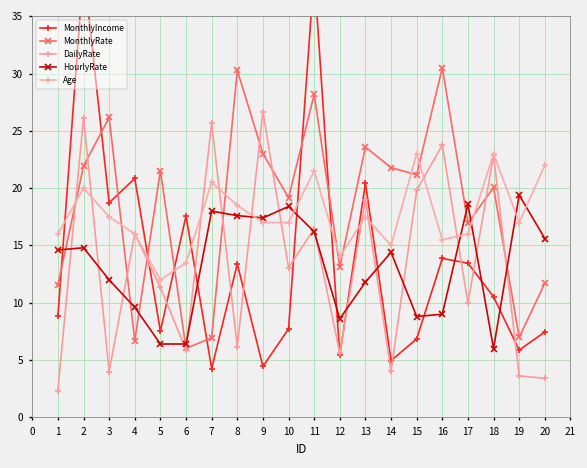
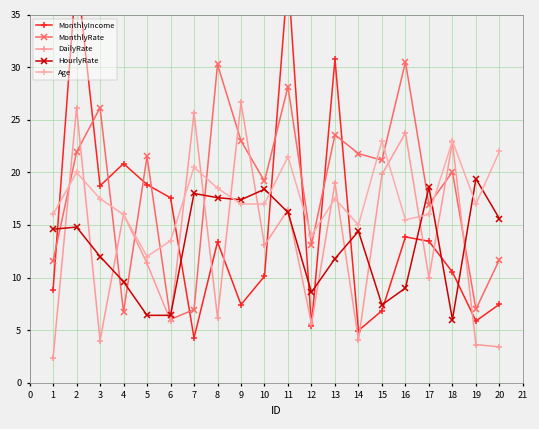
  {
    "MonthlyIncome": {
      "1": 9,
      "3": 19,
      "4": 21,
-     "5": 8,
+     "5": 19,
      "6": 18,
      "7": 4,
      "8": 13,
-     "9": 4,
-     "10": 8,
-     "13": 20,
+     "9": 7,
+     "10": 10,
+     "13": 31,
      "14": 5,
      "15": 7,
      "16": 14,
      "17": 13,
      "18": 11,
      "19": 6,
      "20": 7
    },
    "MonthlyRate": {
      "1": 12,
      "2": 22,
      "3": 26,
      "4": 7,
      "5": 22,
      "7": 7,
      "8": 30,
      "9": 23,
      "10": 19,
      "11": 28,
      "12": 13,
      "13": 24,
      "14": 22,
      "15": 21,
      "16": 31,
      "17": 17,
      "18": 20,
      "19": 7,
      "20": 12
    },
    "HourlyRate": {
      "1": 15,
      "2": 15,
      "3": 12,
      "4": 10,
      "5": 6,
      "6": 6,
      "7": 18,
      "8": 18,
      "9": 17,
      "10": 18,
      "12": 9,
      "13": 12,
      "14": 14,
-     "15": 9,
+     "15": 7,
      "16": 9,
      "17": 19,
      "18": 6,
      "19": 19,
      "20": 16
    }
  }
